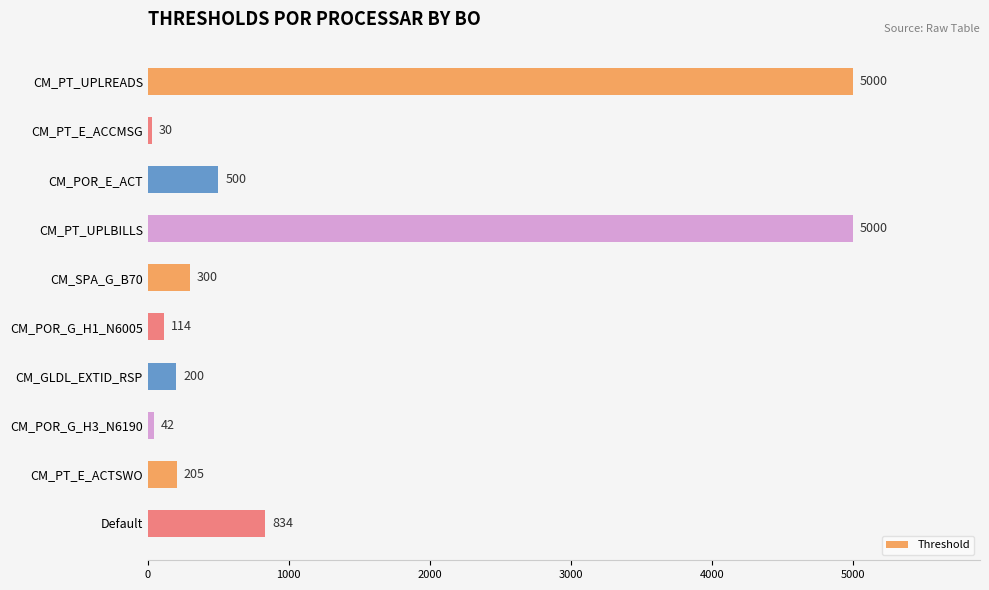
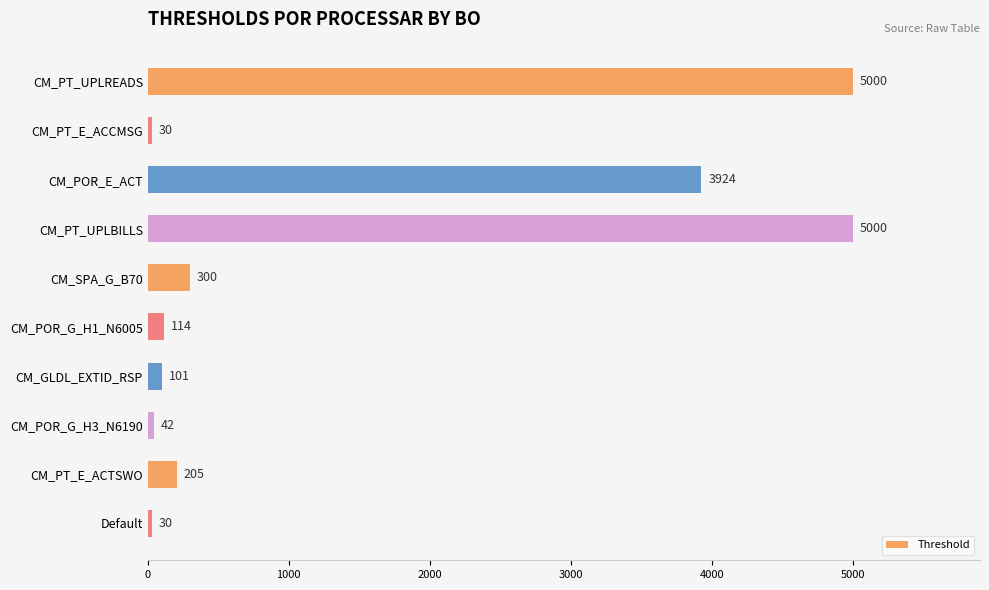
  {
    "CM_PT_UPLREADS": 5000,
    "CM_PT_E_ACCMSG": 30,
-   "CM_POR_E_ACT": 500,
+   "CM_POR_E_ACT": 3924,
    "CM_PT_UPLBILLS": 5000,
    "CM_SPA_G_B70": 300,
    "CM_POR_G_H1_N6005": 114,
-   "CM_GLDL_EXTID_RSP": 200,
+   "CM_GLDL_EXTID_RSP": 101,
    "CM_POR_G_H3_N6190": 42,
    "CM_PT_E_ACTSWO": 205,
-   "Default": 834
+   "Default": 30
  }
